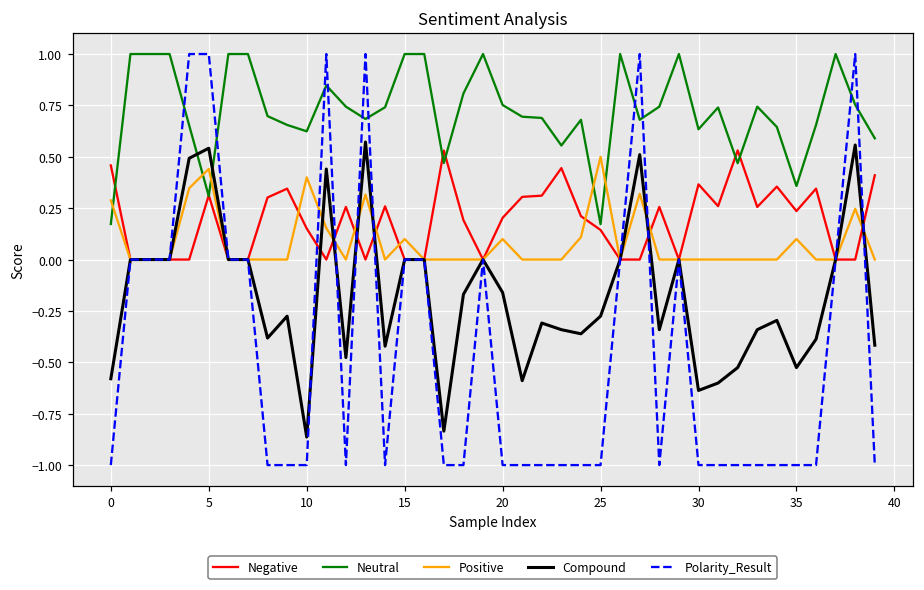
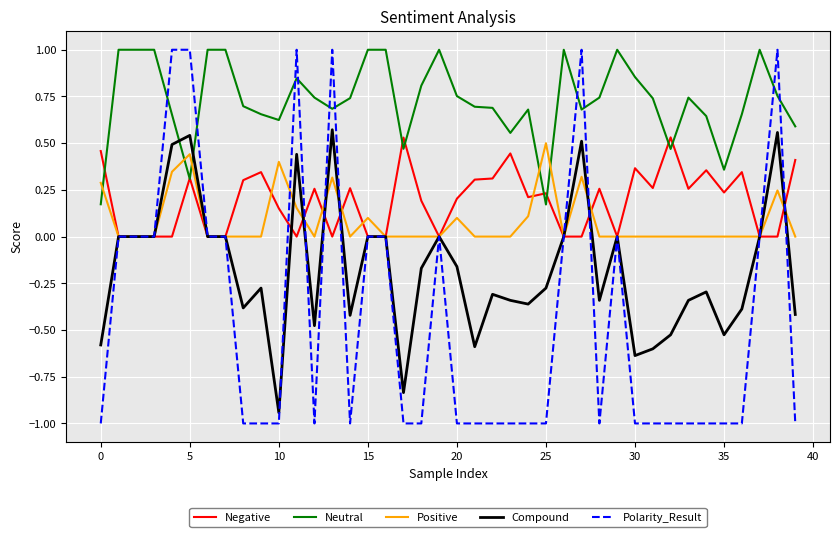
  {
    "Negative": {
      "0": 0.46,
      "10": 0.15,
      "20": 0.20,
-     "25": 0.14,
+     "25": 0.23,
      "30": 0.37,
      "35": 0.24
    },
    "Neutral": {
      "0": 0.17,
      "10": 0.62,
      "15": 1.00,
      "20": 0.75,
      "25": 0.17,
-     "30": 0.63,
+     "30": 0.85,
      "35": 0.36
    },
    "Positive": {
      "0": 0.3,
      "5": 0.44,
      "10": 0.4,
      "15": 0.1,
      "20": 0.1,
      "25": 0.5,
      "30": 0.0,
-     "35": 0.1
+     "35": 0.0
    },
    "Compound": {
      "0": -0.58,
      "5": 0.54,
-     "10": -0.86,
+     "10": -0.94,
      "20": -0.16,
      "25": -0.28,
      "30": -0.64,
      "35": -0.53
    },
    "Polarity_Result": {
      "0": -1.00,
      "5": 1.00,
      "10": -1.00,
      "20": -1.00,
      "25": -1.00,
      "30": -1.00,
      "35": -1.00
    }
  }
